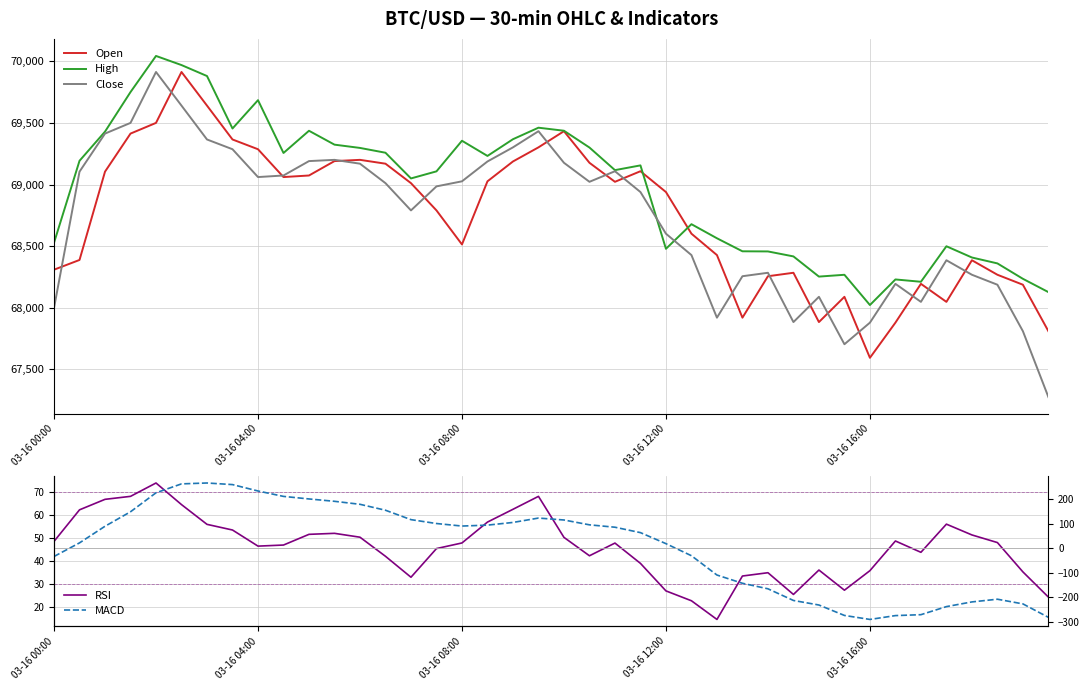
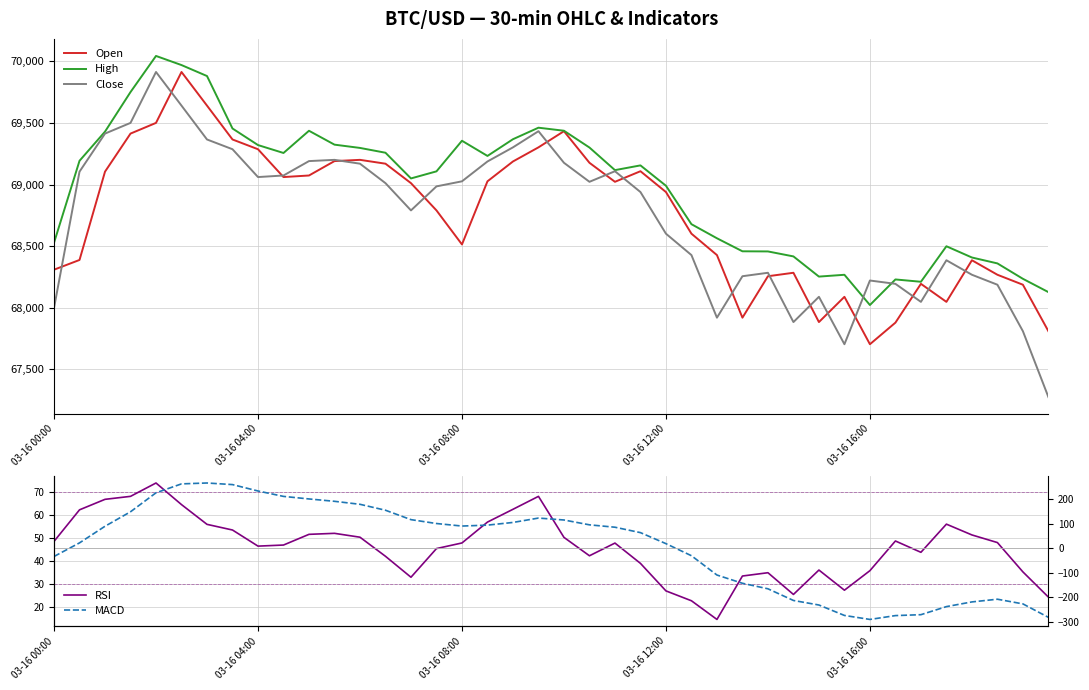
  {
    "BTC/USD — 30-min OHLC & Indicators": {
      "Open": {
        "03-16 00:00": "68,310",
        "03-16 04:00": "69,290",
        "03-16 08:00": "68,510",
        "03-16 12:00": "68,940",
-       "03-16 16:00": "67,590"
+       "03-16 16:00": "67,700"
      },
      "High": {
        "03-16 00:00": "68,530",
-       "03-16 04:00": "69,680",
+       "03-16 04:00": "69,320",
        "03-16 08:00": "69,360",
-       "03-16 12:00": "68,480",
+       "03-16 12:00": "68,990",
        "03-16 16:00": "68,020"
      },
      "Close": {
        "03-16 00:00": "68,000",
        "03-16 04:00": "69,060",
        "03-16 08:00": "69,030",
        "03-16 12:00": "68,600",
-       "03-16 16:00": "67,880"
+       "03-16 16:00": "68,220"
      }
    }
  }
